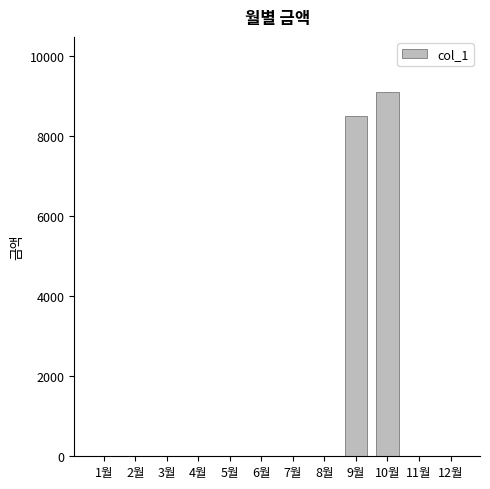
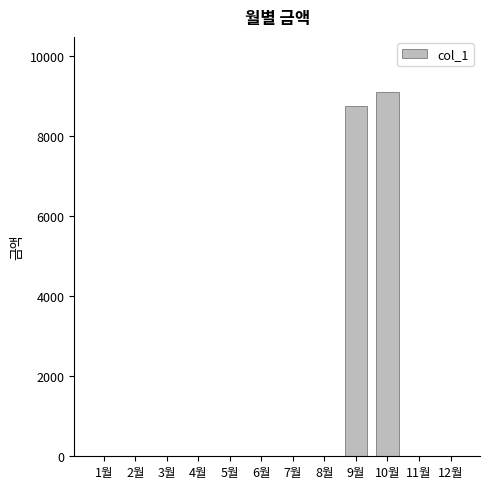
  {
    "1월": 0,
    "2월": 0,
    "3월": 0,
    "4월": 0,
    "5월": 0,
    "6월": 0,
    "7월": 0,
    "8월": 0,
-   "9월": 8500,
+   "9월": 8700,
    "10월": 9100,
    "11월": 0,
    "12월": 0
  }
